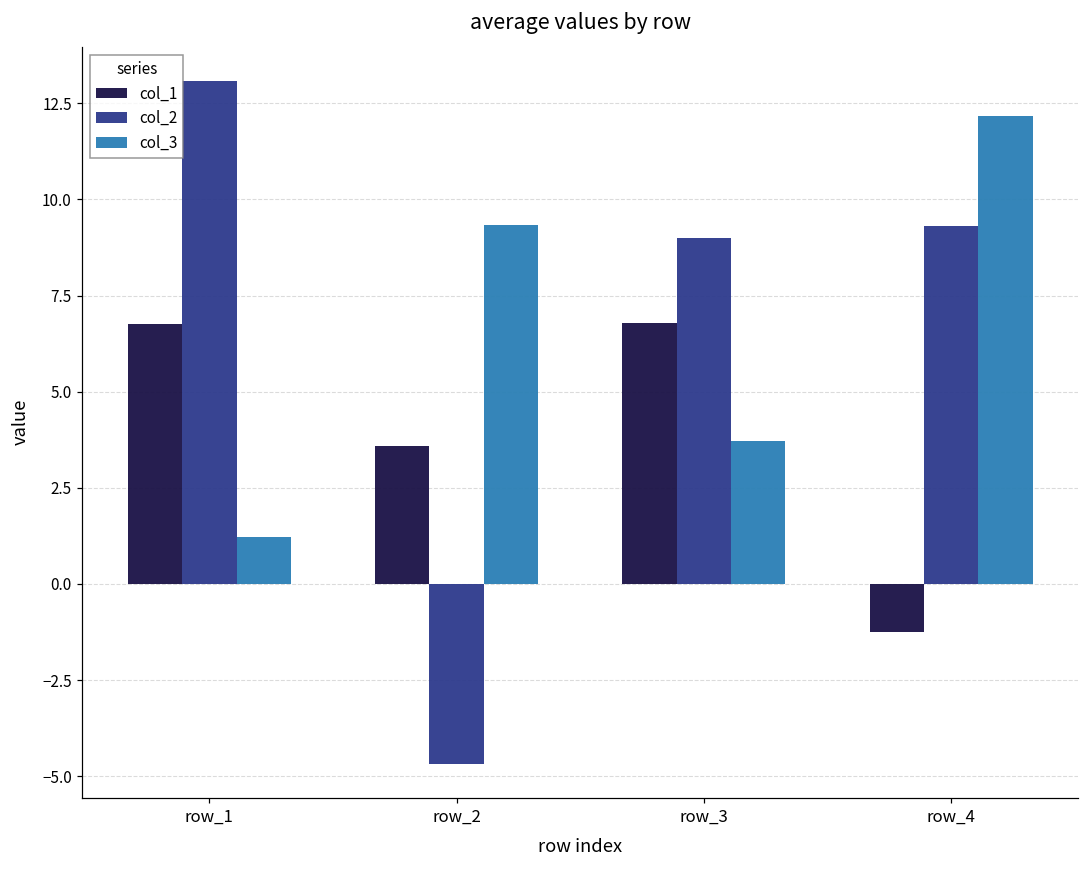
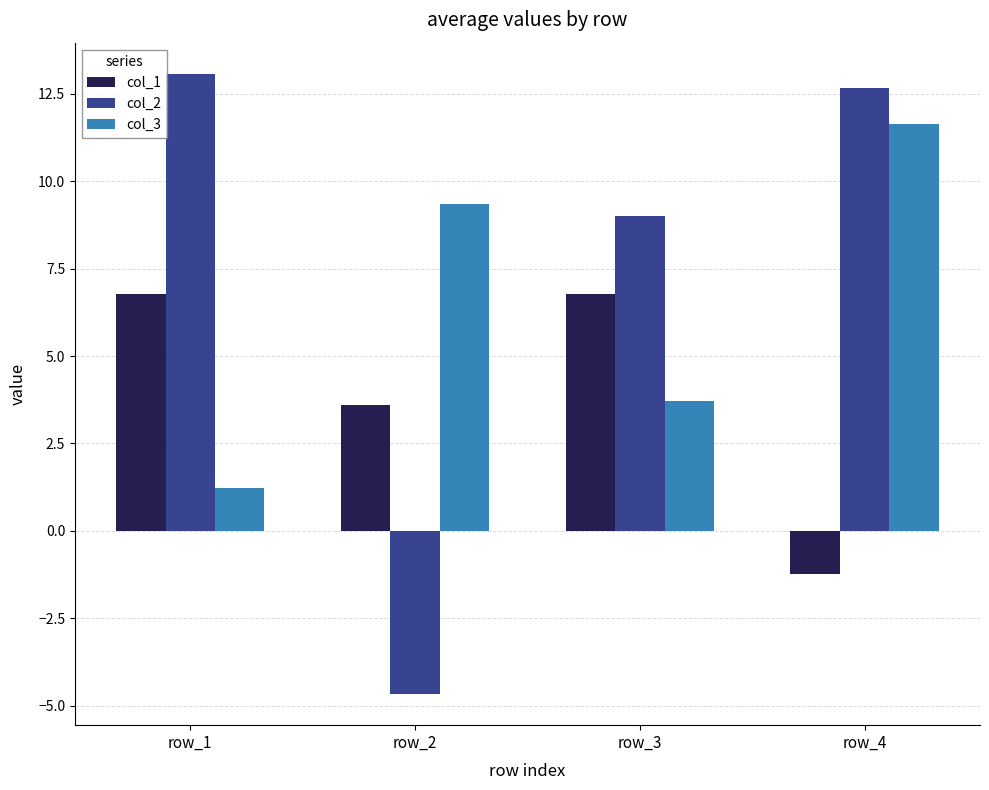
  {
    "col_1": {
      "row_1": 6.8,
      "row_2": 3.6,
      "row_3": 6.8,
      "row_4": -1.2
    },
    "col_2": {
      "row_1": 13.1,
      "row_2": -4.7,
      "row_3": 9.0,
-     "row_4": 9.3
+     "row_4": 12.7
    },
    "col_3": {
      "row_1": 1.2,
      "row_2": 9.3,
      "row_3": 3.7,
-     "row_4": 12.2
+     "row_4": 11.6
    }
  }
